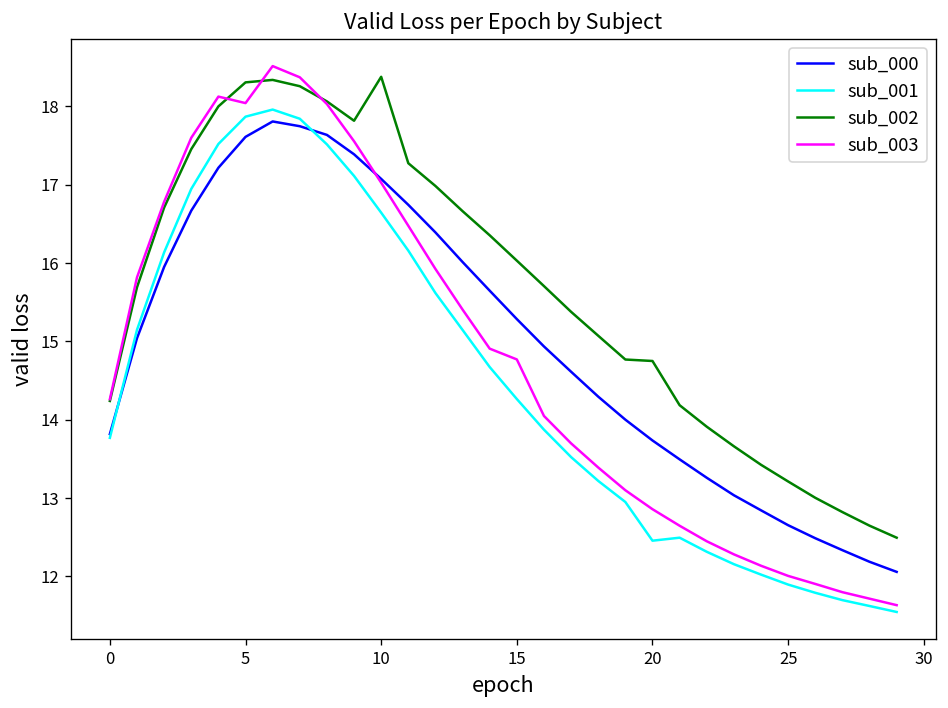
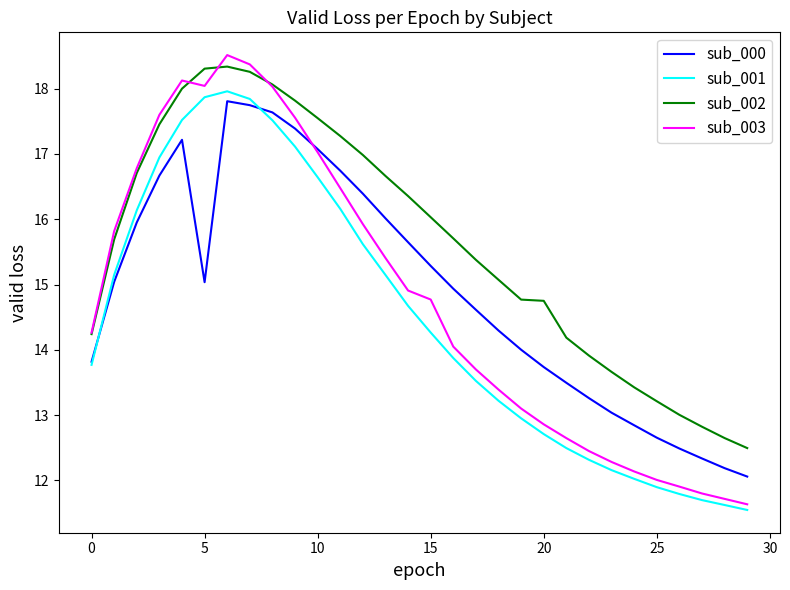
  {
    "sub_000": {
      "0": 13.8,
-     "5": 17.6,
+     "5": 15.0,
      "10": 17.1,
      "15": 15.3,
      "20": 13.7,
      "25": 12.7
    },
    "sub_001": {
      "0": 13.8,
      "5": 17.9,
      "10": 16.6,
      "15": 14.3,
-     "20": 12.5,
+     "20": 12.7,
      "25": 11.9
    },
    "sub_002": {
      "5": 18.3,
-     "10": 18.4,
+     "10": 17.5,
      "15": 16.0,
      "20": 14.8,
      "25": 13.2
    },
    "sub_003": {
      "5": 18.0,
      "10": 17.0,
      "15": 14.8,
      "20": 12.9,
      "25": 12.0
    }
  }
